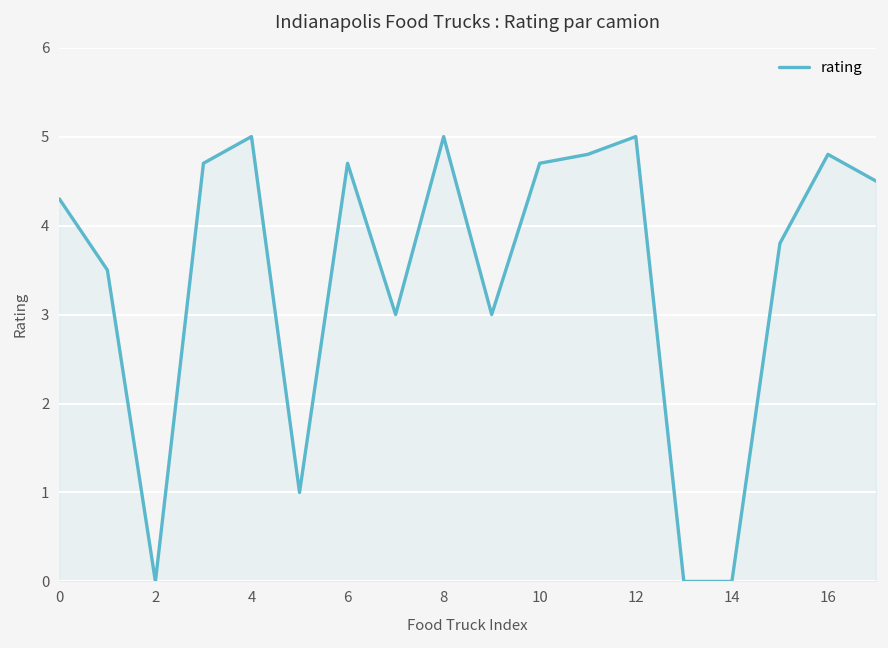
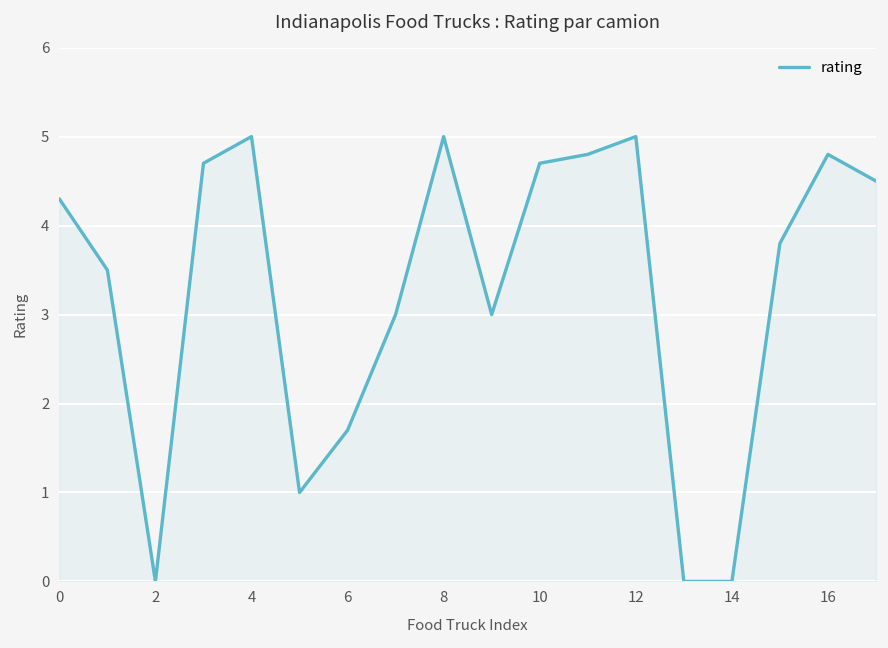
  {
    "0": 4.3,
    "2": 0.0,
    "4": 5.0,
-   "6": 4.7,
+   "6": 1.7,
    "8": 5.0,
    "10": 4.7,
    "12": 5.0,
    "14": 0.0,
    "16": 4.8
  }
